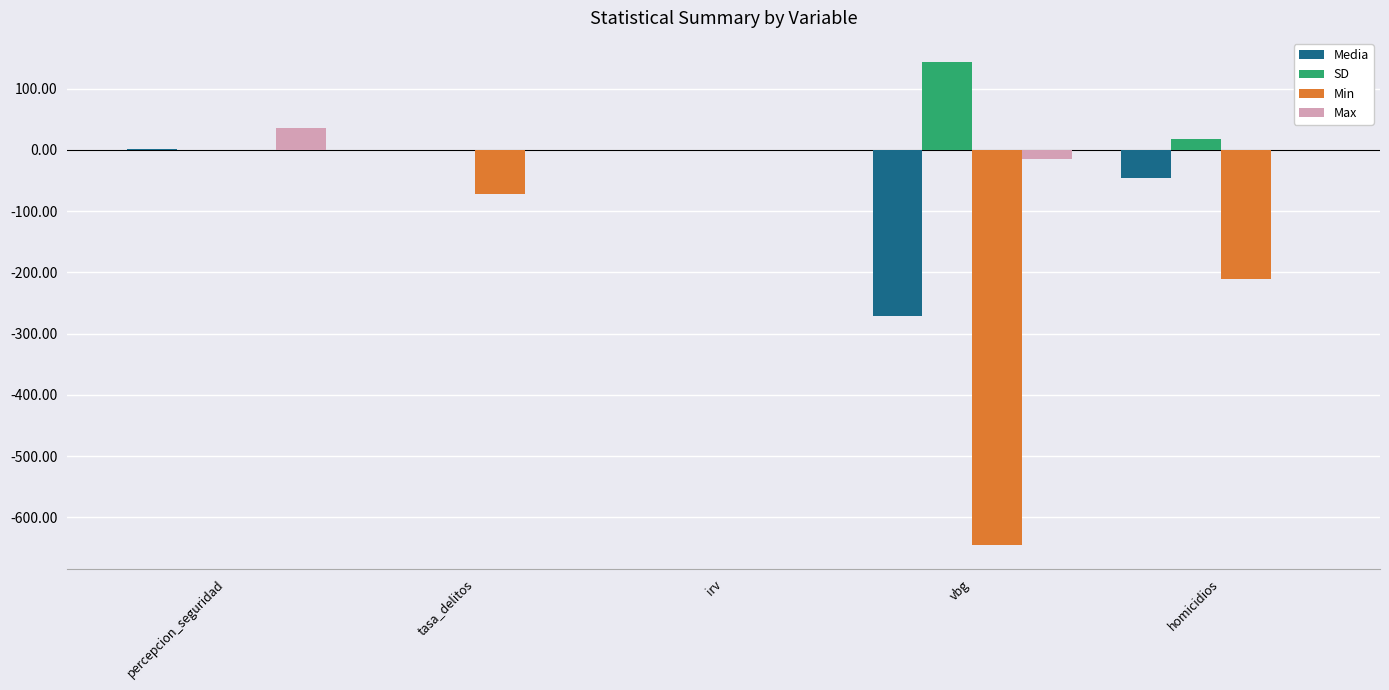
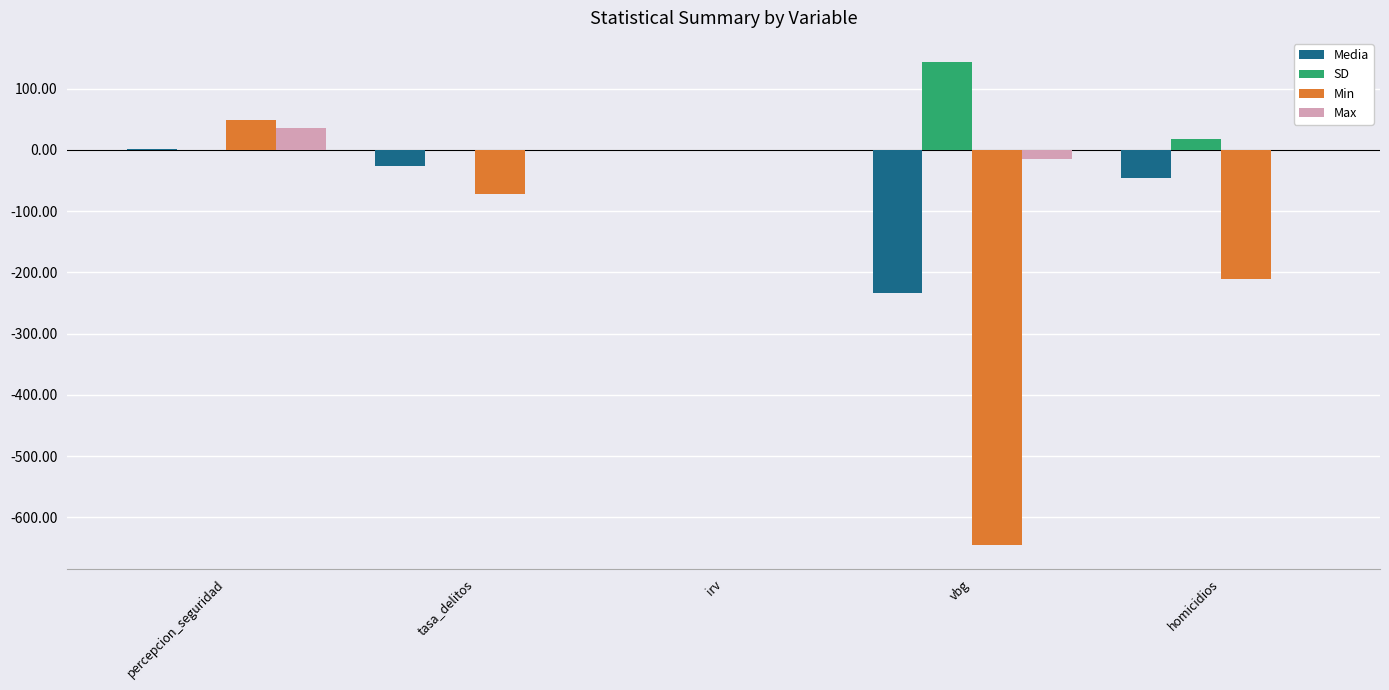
  {
    "Media": {
-     "tasa_delitos": 0,
-     "vbg": -270,
+     "tasa_delitos": -30,
+     "vbg": -230,
      "homicidios": -50
    },
    "SD": {
      "vbg": 140,
      "homicidios": 20
    },
    "Min": {
-     "percepcion_seguridad": 0,
+     "percepcion_seguridad": 50,
      "tasa_delitos": -70,
      "vbg": -640,
      "homicidios": -210
    },
    "Max": {
      "percepcion_seguridad": 40,
      "tasa_delitos": 0,
      "vbg": -10,
      "homicidios": 0
    }
  }
